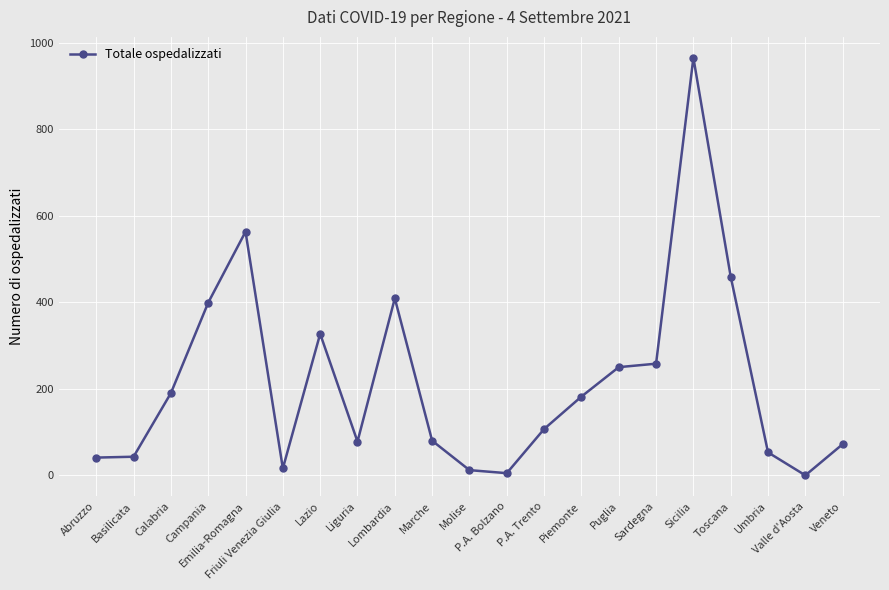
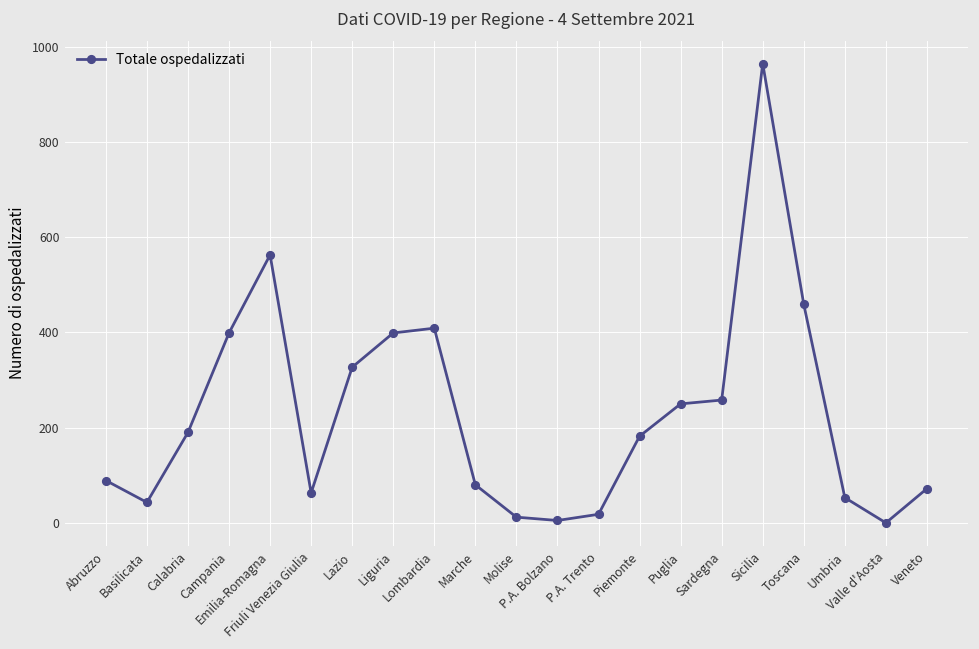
  {
-   "Abruzzo": 40,
+   "Abruzzo": 90,
    "Basilicata": 40,
    "Calabria": 190,
    "Campania": 400,
    "Emilia-Romagna": 560,
-   "Friuli Venezia Giulia": 20,
+   "Friuli Venezia Giulia": 60,
    "Lazio": 330,
-   "Liguria": 80,
+   "Liguria": 400,
    "Lombardia": 410,
    "Marche": 80,
    "Molise": 10,
    "P.A. Bolzano": 10,
-   "P.A. Trento": 110,
+   "P.A. Trento": 20,
    "Piemonte": 180,
    "Puglia": 250,
    "Sardegna": 260,
    "Sicilia": 970,
    "Toscana": 460,
    "Umbria": 50,
    "Valle d'Aosta": 0,
    "Veneto": 70
  }
